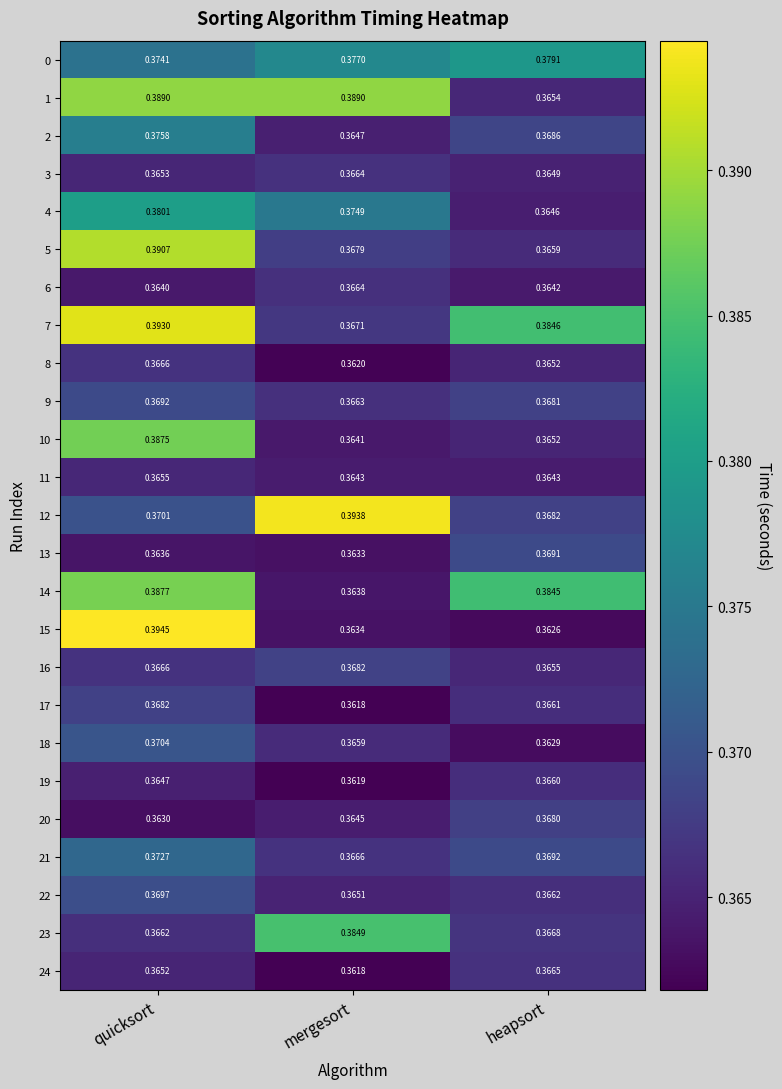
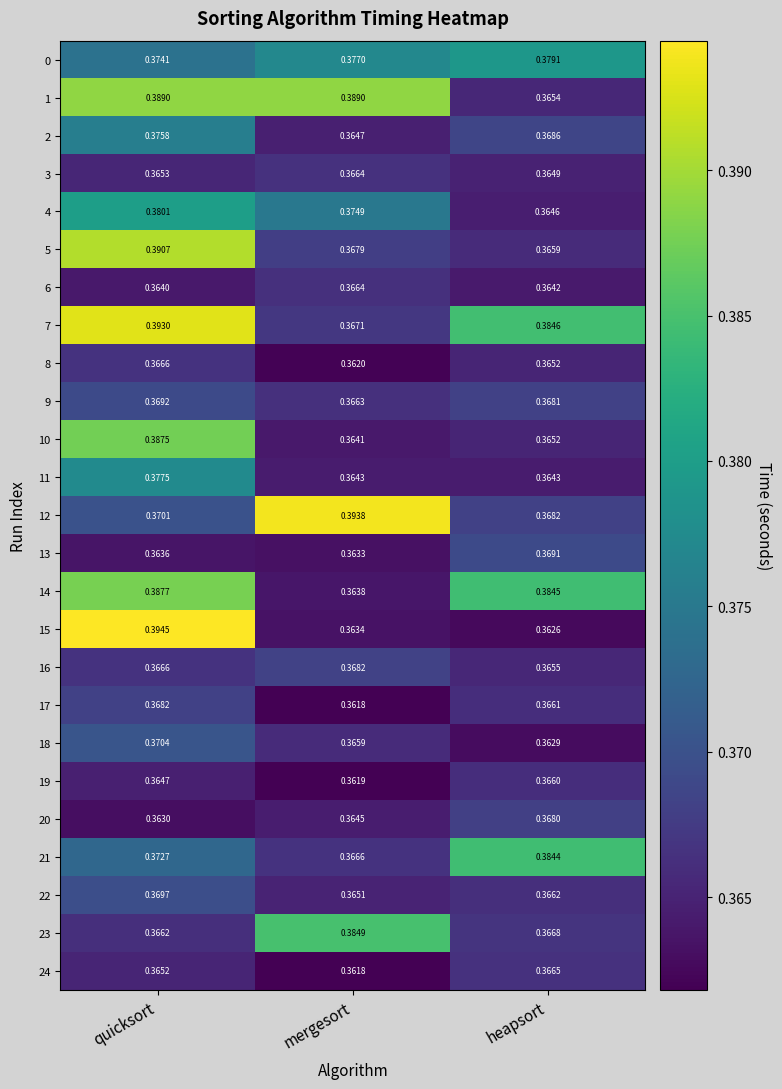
  {
    "0": {
      "quicksort": 0.3741,
      "mergesort": 0.3770,
      "heapsort": 0.3791
    },
    "1": {
      "quicksort": 0.3890,
      "mergesort": 0.3890,
      "heapsort": 0.3654
    },
    "2": {
      "quicksort": 0.3758,
      "mergesort": 0.3647,
      "heapsort": 0.3686
    },
    "3": {
      "quicksort": 0.3653,
      "mergesort": 0.3664,
      "heapsort": 0.3649
    },
    "4": {
      "quicksort": 0.3801,
      "mergesort": 0.3749,
      "heapsort": 0.3646
    },
    "5": {
      "quicksort": 0.3907,
      "mergesort": 0.3679,
      "heapsort": 0.3659
    },
    "6": {
      "quicksort": 0.3640,
      "mergesort": 0.3664,
      "heapsort": 0.3642
    },
    "7": {
      "quicksort": 0.3930,
      "mergesort": 0.3671,
      "heapsort": 0.3846
    },
    "8": {
      "quicksort": 0.3666,
      "mergesort": 0.3620,
      "heapsort": 0.3652
    },
    "9": {
      "quicksort": 0.3692,
      "mergesort": 0.3663,
      "heapsort": 0.3681
    },
    "10": {
      "quicksort": 0.3875,
      "mergesort": 0.3641,
      "heapsort": 0.3652
    },
    "11": {
-     "quicksort": 0.3655,
+     "quicksort": 0.3775,
      "mergesort": 0.3643,
      "heapsort": 0.3643
    },
    "12": {
      "quicksort": 0.3701,
      "mergesort": 0.3938,
      "heapsort": 0.3682
    },
    "13": {
      "quicksort": 0.3636,
      "mergesort": 0.3633,
      "heapsort": 0.3691
    },
    "14": {
      "quicksort": 0.3877,
      "mergesort": 0.3638,
      "heapsort": 0.3845
    },
    "15": {
      "quicksort": 0.3945,
      "mergesort": 0.3634,
      "heapsort": 0.3626
    },
    "16": {
      "quicksort": 0.3666,
      "mergesort": 0.3682,
      "heapsort": 0.3655
    },
    "17": {
      "quicksort": 0.3682,
      "mergesort": 0.3618,
      "heapsort": 0.3661
    },
    "18": {
      "quicksort": 0.3704,
      "mergesort": 0.3659,
      "heapsort": 0.3629
    },
    "19": {
      "quicksort": 0.3647,
      "mergesort": 0.3619,
      "heapsort": 0.3660
    },
    "20": {
      "quicksort": 0.3630,
      "mergesort": 0.3645,
      "heapsort": 0.3680
    },
    "21": {
      "quicksort": 0.3727,
      "mergesort": 0.3666,
-     "heapsort": 0.3692
+     "heapsort": 0.3844
    },
    "22": {
      "quicksort": 0.3697,
      "mergesort": 0.3651,
      "heapsort": 0.3662
    },
    "23": {
      "quicksort": 0.3662,
      "mergesort": 0.3849,
      "heapsort": 0.3668
    },
    "24": {
      "quicksort": 0.3652,
      "mergesort": 0.3618,
      "heapsort": 0.3665
    }
  }
